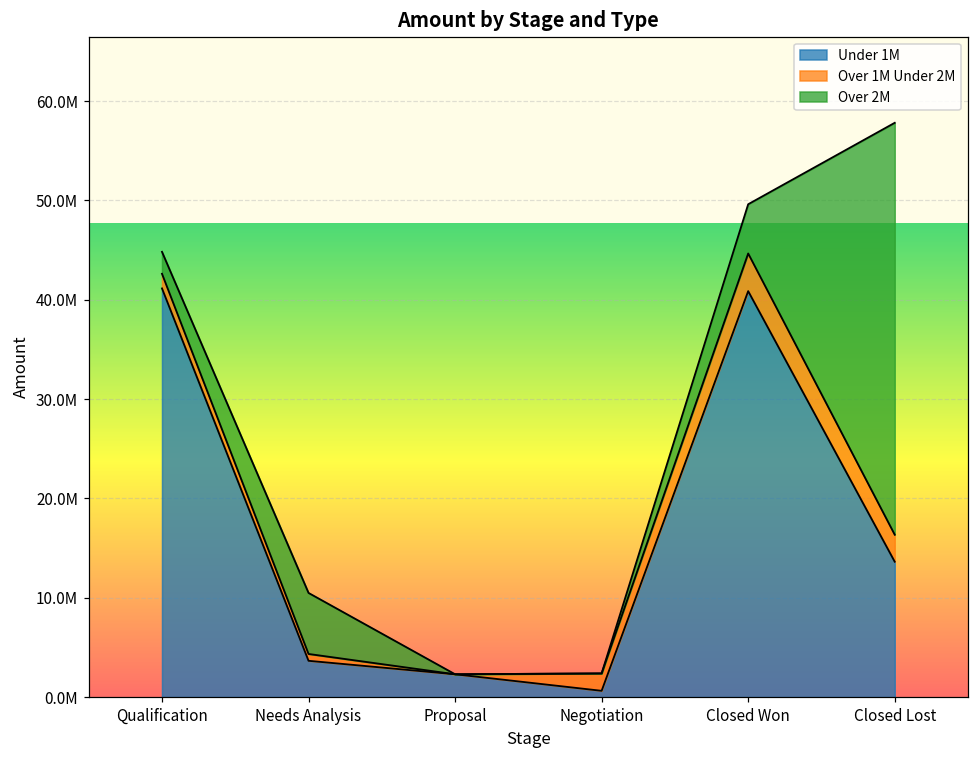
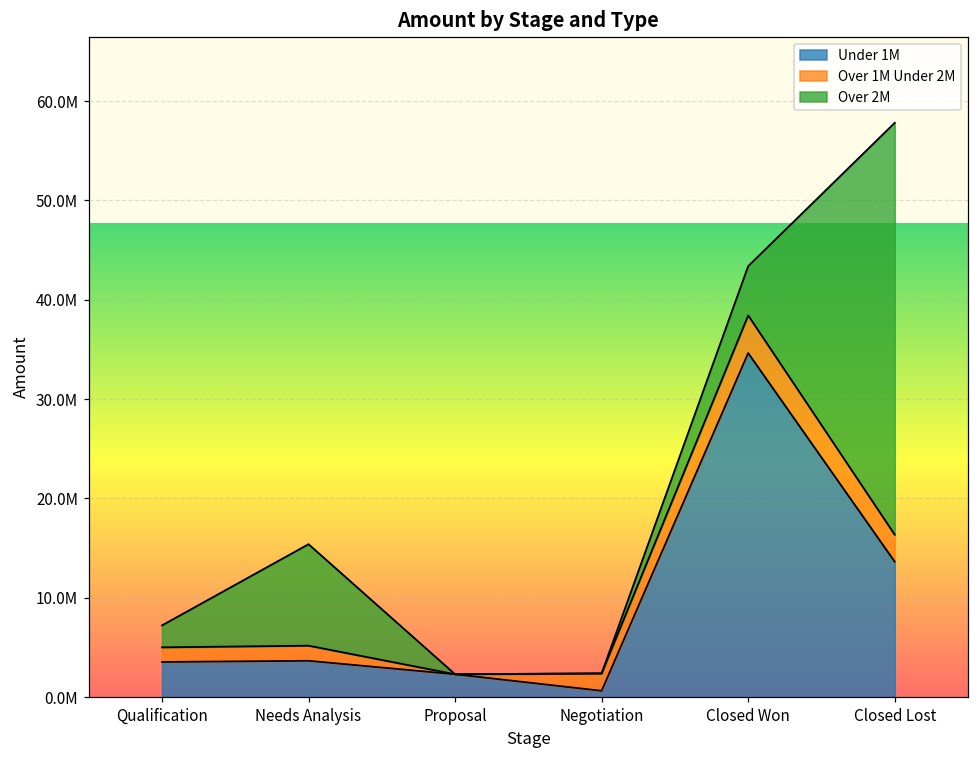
  {
    "Under 1M": {
-     "Qualification": 41000000,
+     "Qualification": 4000000,
      "Needs Analysis": 4000000,
      "Negotiation": 1000000,
-     "Closed Won": 41000000,
+     "Closed Won": 35000000,
      "Closed Lost": 14000000
    },
    "Over 1M Under 2M": {
      "Qualification": 1000000,
-     "Needs Analysis": 1000000,
+     "Needs Analysis": 2000000,
      "Closed Won": 4000000,
      "Closed Lost": 3000000
    },
    "Over 2M": {
      "Qualification": 2000000,
-     "Needs Analysis": 6000000,
+     "Needs Analysis": 10000000,
      "Closed Won": 5000000,
      "Closed Lost": 41000000
    }
  }
